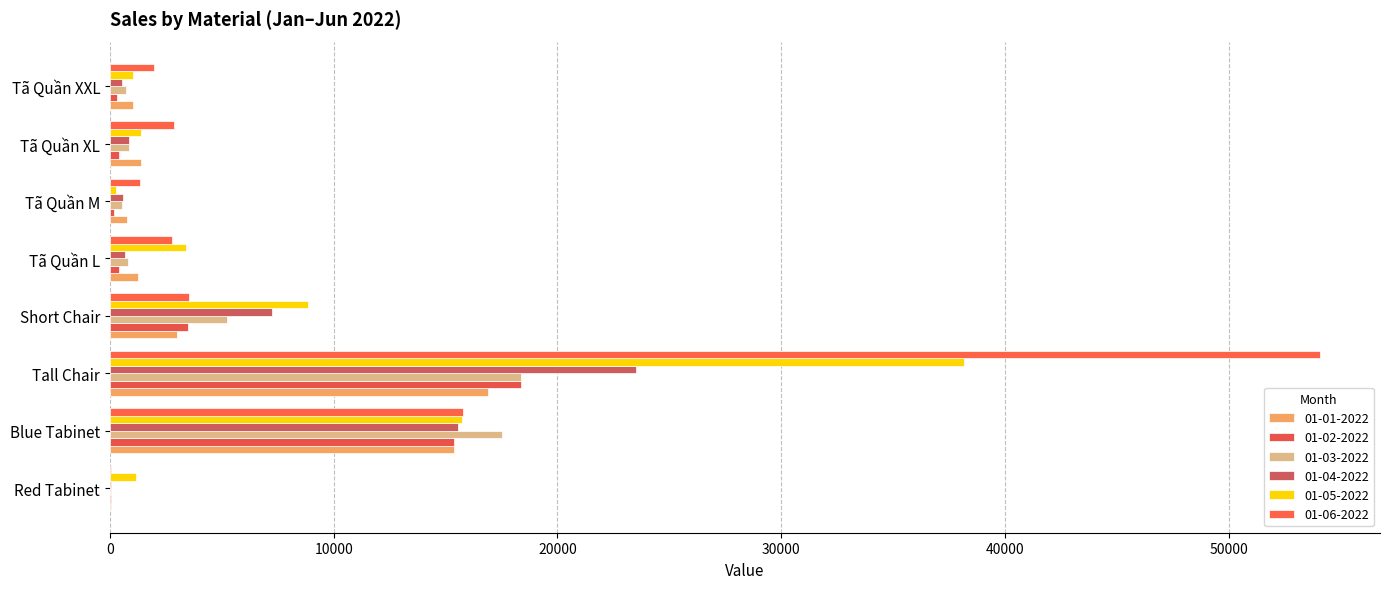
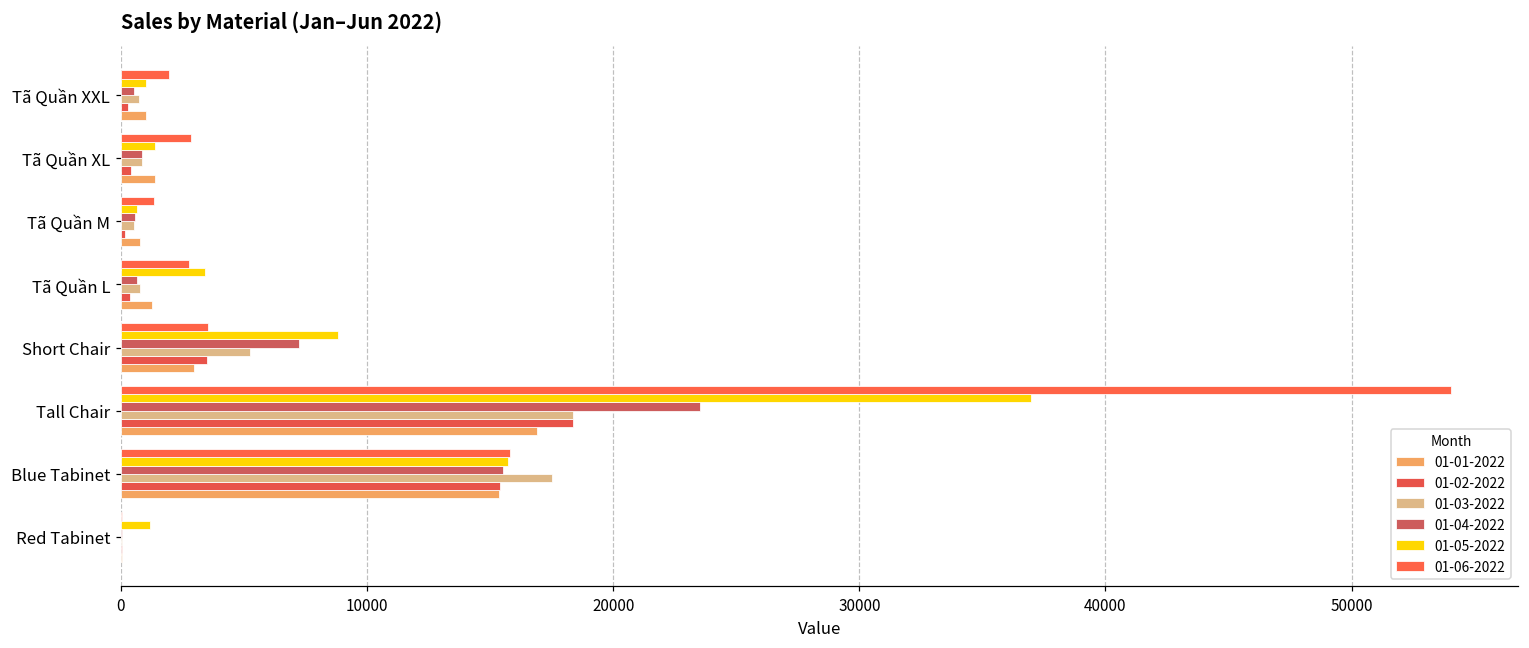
  {
    "01-05-2022": {
      "Tã Quần XXL": 1000,
      "Tã Quần XL": 1400,
-     "Tã Quần M": 300,
+     "Tã Quần M": 600,
      "Tã Quần L": 3400,
      "Short Chair": 8800,
-     "Tall Chair": 38200,
+     "Tall Chair": 37000,
      "Blue Tabinet": 15700,
      "Red Tabinet": 1200
    }
  }
